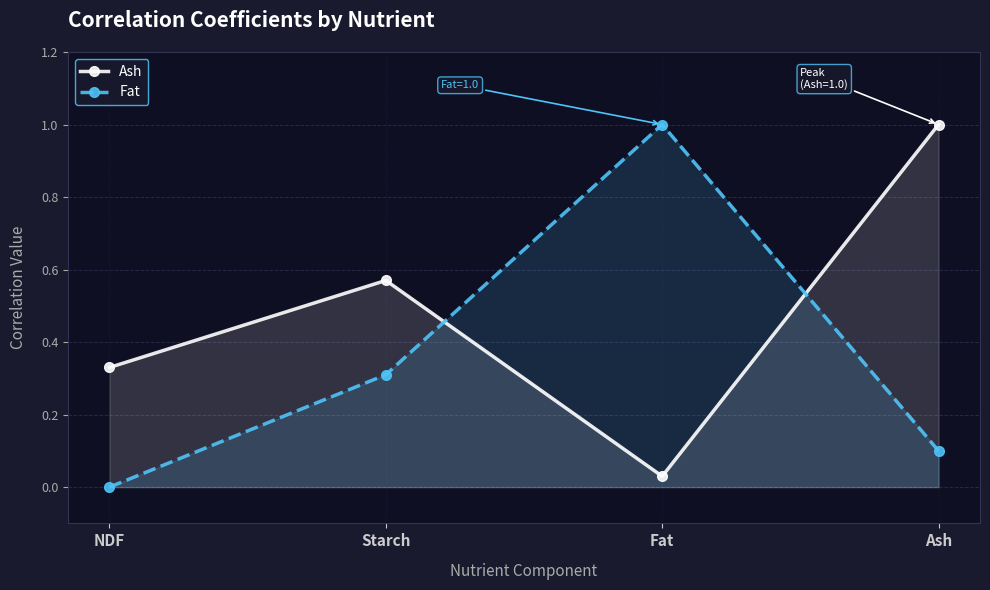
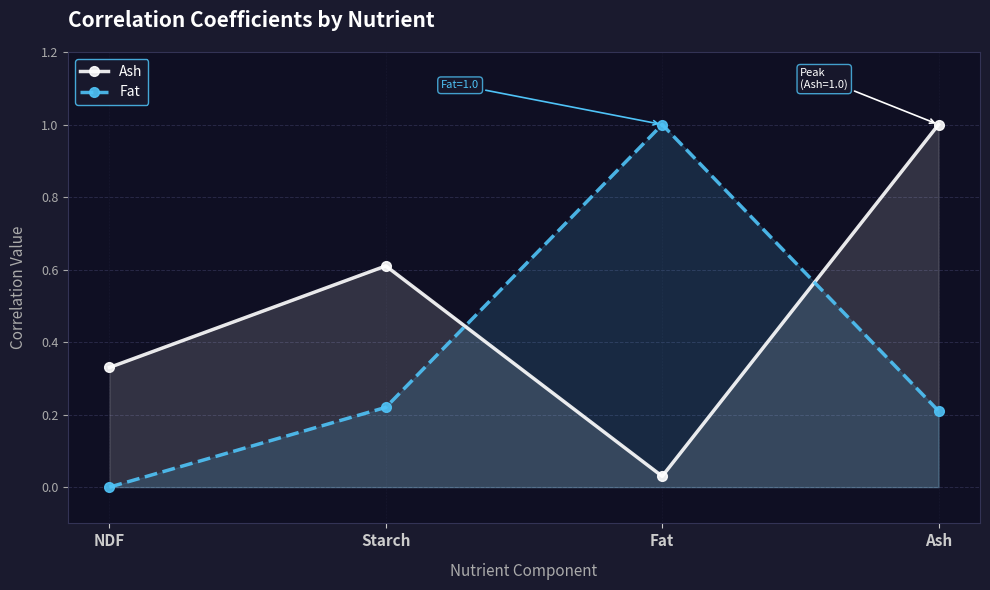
  {
    "Ash": {
      "NDF": 0.33,
-     "Starch": 0.57,
+     "Starch": 0.61,
      "Fat": 0.03
    },
    "Fat": {
      "NDF": 0.00,
-     "Starch": 0.31,
-     "Ash": 0.10
+     "Starch": 0.22,
+     "Ash": 0.21
    }
  }
